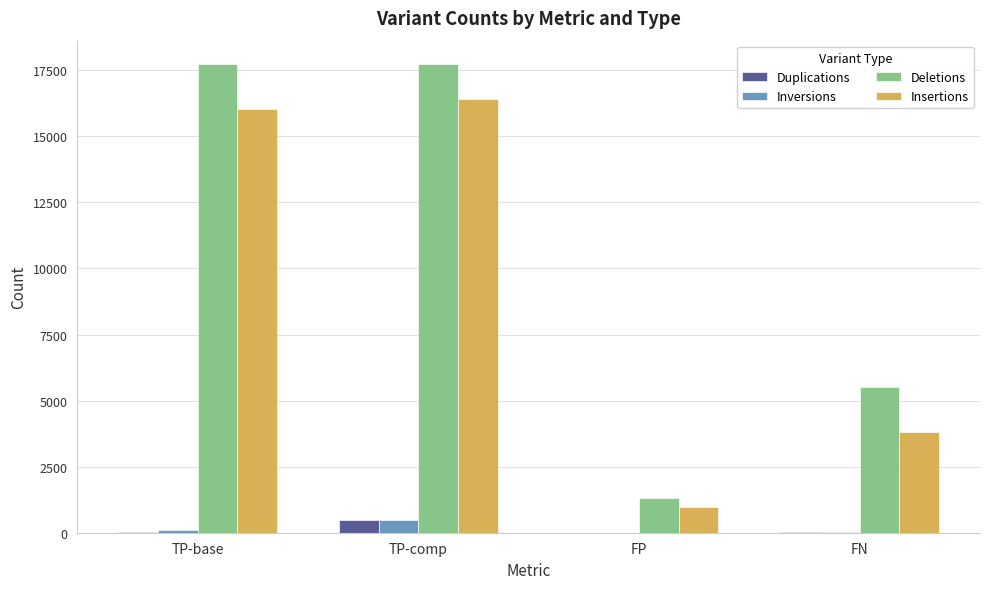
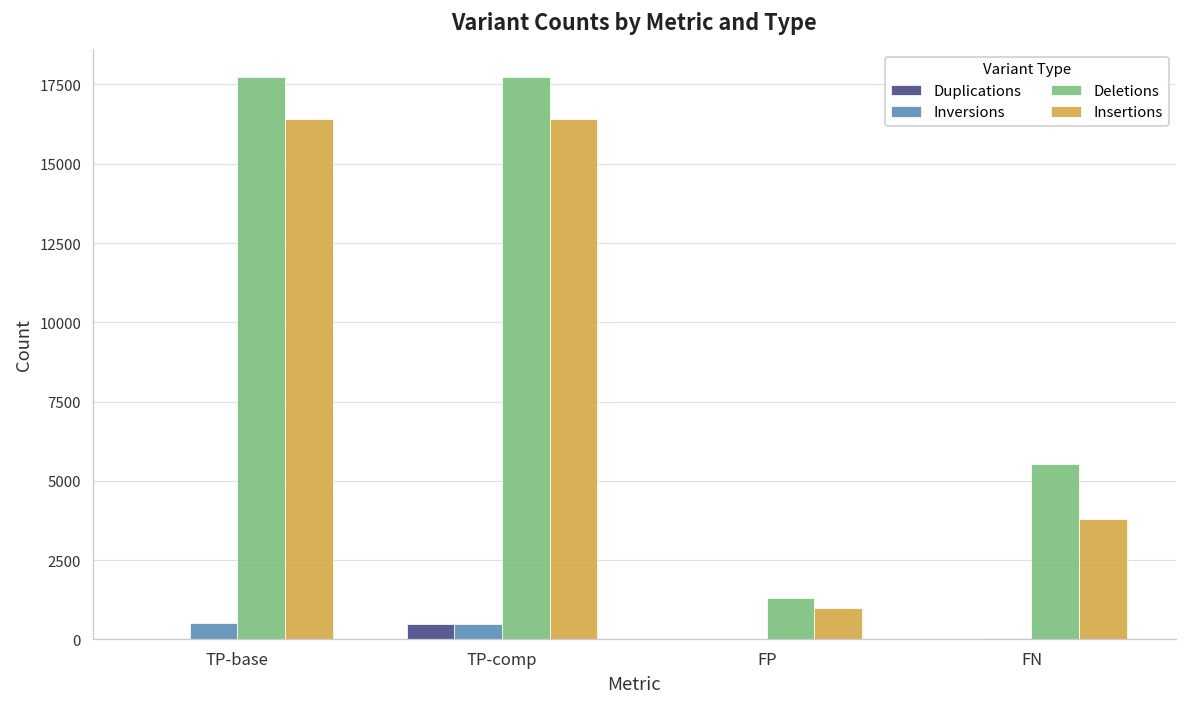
  {
    "Duplications": {
      "TP-comp": 500,
      "FP": 0
    },
    "Inversions": {
-     "TP-base": 100,
+     "TP-base": 500,
      "TP-comp": 500
    },
    "Deletions": {
      "TP-base": 17700,
      "TP-comp": 17700,
      "FP": 1300,
      "FN": 5500
    },
    "Insertions": {
-     "TP-base": 16000,
+     "TP-base": 16400,
      "TP-comp": 16400,
      "FP": 1000,
      "FN": 3800
    }
  }
